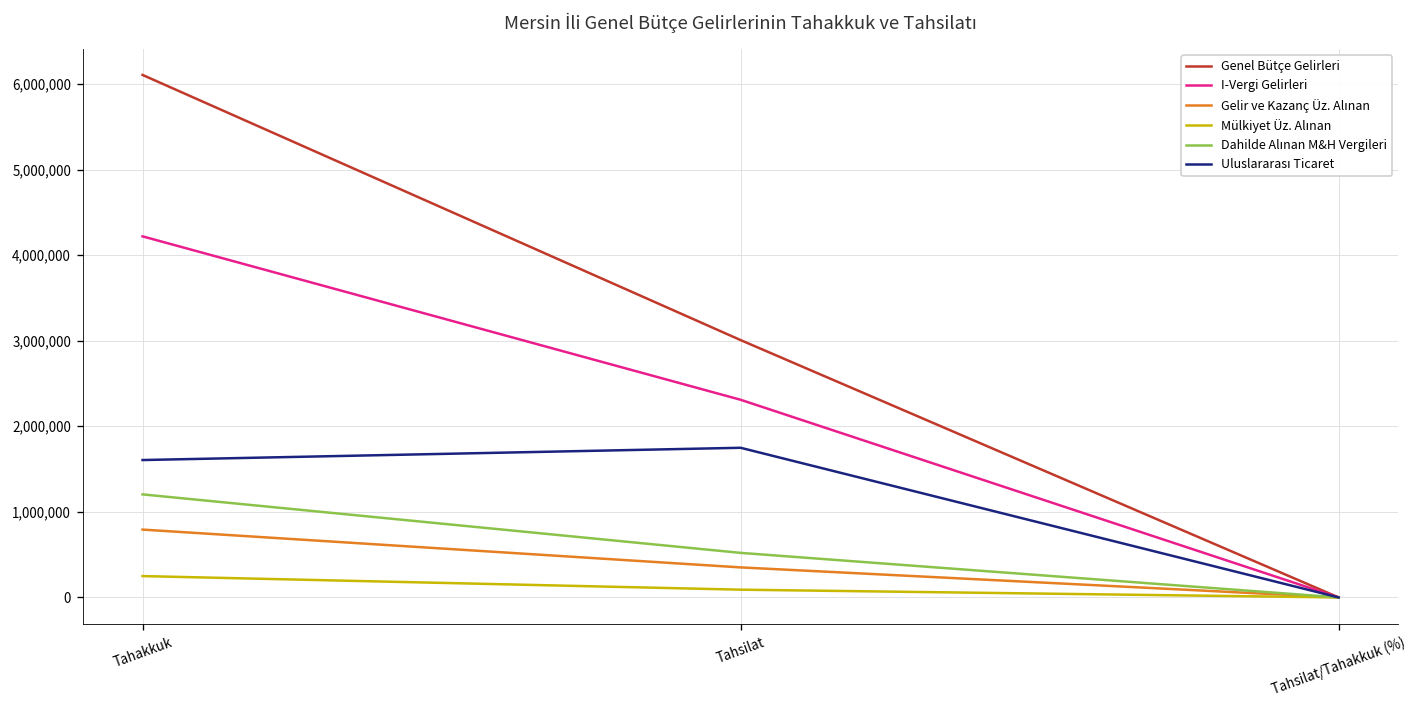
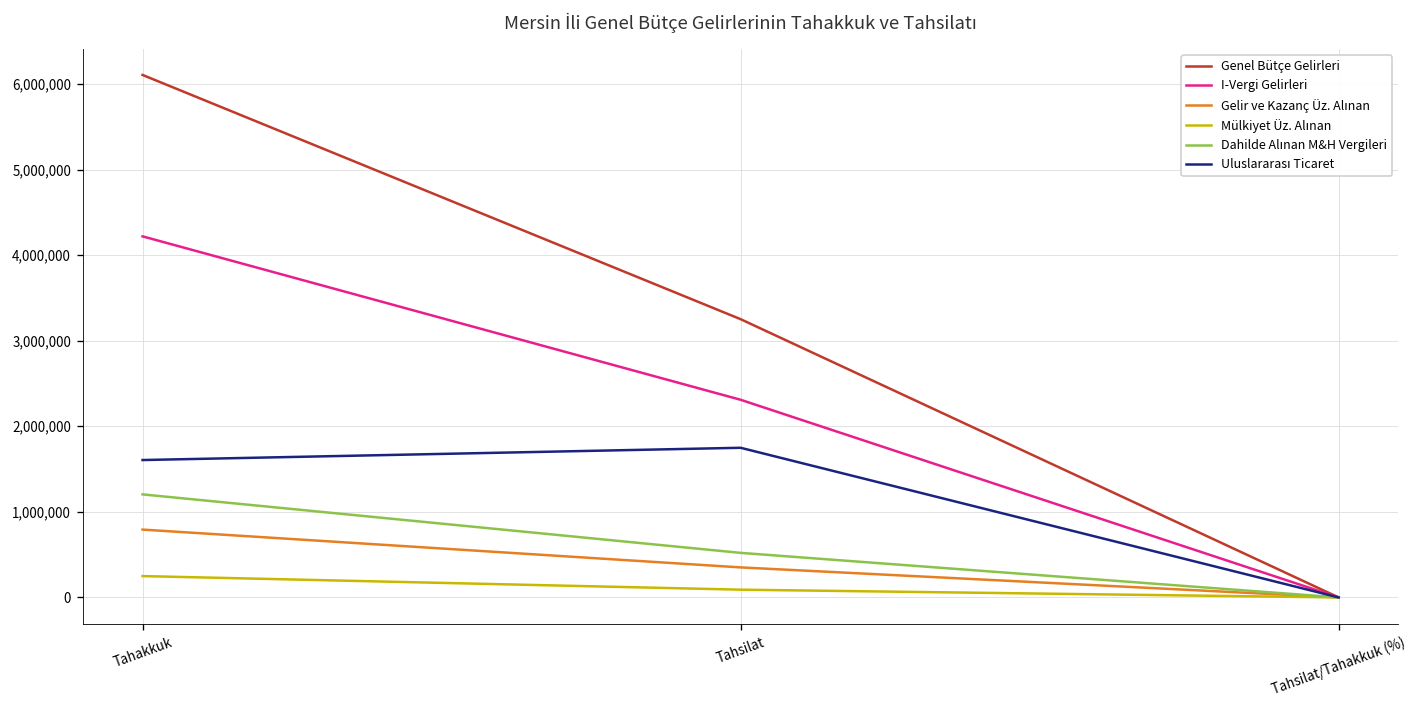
  {
    "Genel Bütçe Gelirleri": {
      "Tahakkuk": "6,100,000",
-     "Tahsilat": "3,000,000"
+     "Tahsilat": "3,300,000"
    },
    "I-Vergi Gelirleri": {
      "Tahakkuk": "4,200,000",
      "Tahsilat": "2,300,000"
    },
    "Gelir ve Kazanç Üz. Alınan": {
      "Tahakkuk": "800,000",
      "Tahsilat": "400,000"
    },
    "Mülkiyet Üz. Alınan": {
      "Tahakkuk": "200,000",
      "Tahsilat": "100,000"
    },
    "Dahilde Alınan M&H Vergileri": {
      "Tahakkuk": "1,200,000",
      "Tahsilat": "500,000"
    },
    "Uluslararası Ticaret": {
      "Tahakkuk": "1,600,000",
      "Tahsilat": "1,700,000"
    }
  }
